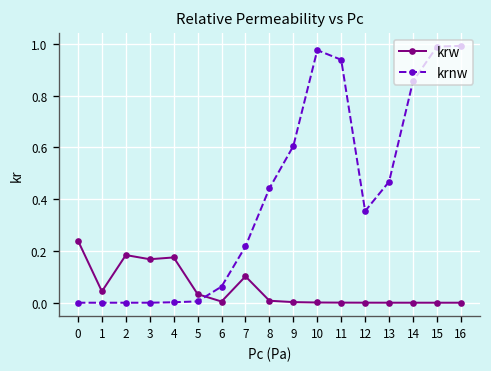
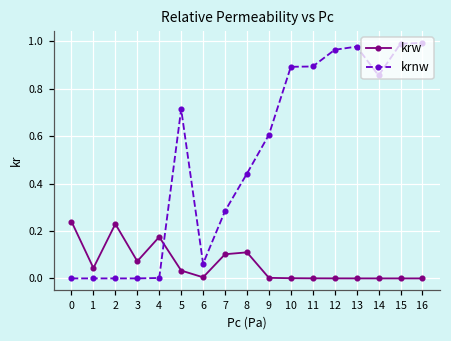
  {
    "krw": {
      "0": 0.24,
      "1": 0.04,
-     "2": 0.18,
-     "3": 0.17,
+     "2": 0.23,
+     "3": 0.07,
      "4": 0.17,
      "5": 0.03,
      "6": 0.00,
      "7": 0.10,
-     "8": 0.01,
+     "8": 0.11,
      "9": 0.00,
      "10": 0.00,
      "11": 0.00,
      "12": 0.00,
      "13": 0.00,
      "14": 0.00,
      "15": 0.00,
      "16": 0.00
    },
    "krnw": {
      "0": 0.00,
      "1": 0.00,
      "2": 0.00,
      "3": 0.00,
      "4": 0.00,
-     "5": 0.01,
+     "5": 0.71,
      "6": 0.06,
-     "7": 0.22,
+     "7": 0.28,
      "8": 0.44,
      "9": 0.61,
-     "10": 0.98,
-     "11": 0.94,
-     "12": 0.35,
-     "13": 0.47,
+     "10": 0.89,
+     "11": 0.89,
+     "12": 0.96,
+     "13": 0.98,
      "14": 0.86
    }
  }
